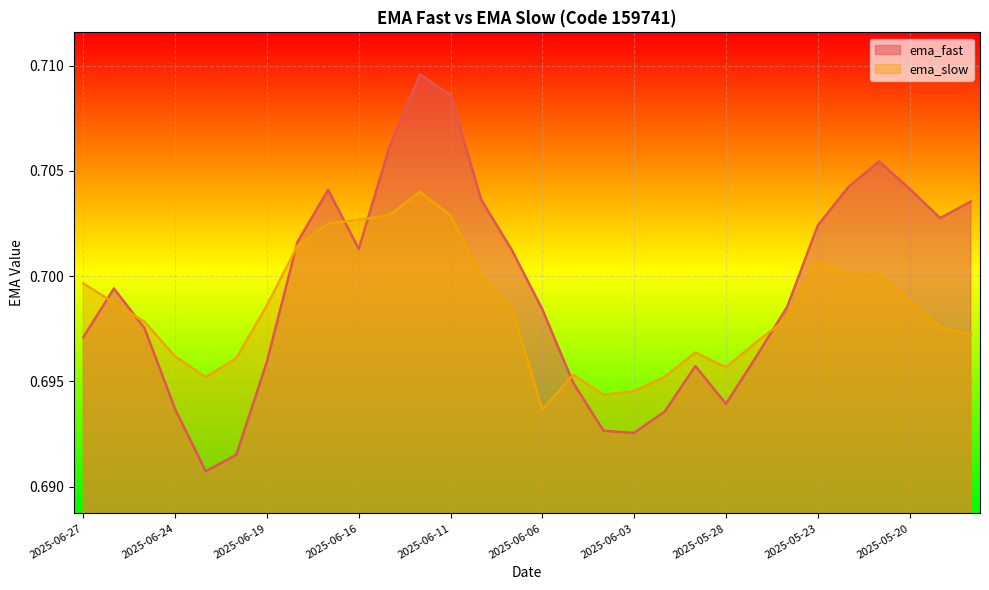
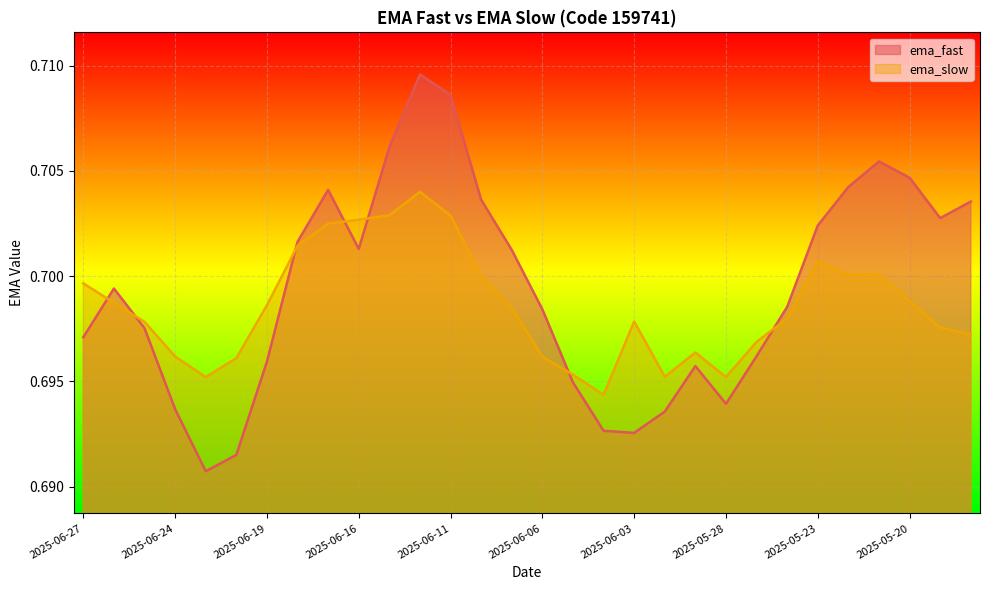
  {
    "ema_fast": {
      "2025-06-27": 0.6971,
      "2025-06-24": 0.6937,
      "2025-06-19": 0.6959,
      "2025-06-16": 0.7013,
      "2025-06-11": 0.7086,
      "2025-06-06": 0.6984,
      "2025-06-03": 0.6925,
      "2025-05-28": 0.6939,
      "2025-05-23": 0.7024,
-     "2025-05-20": 0.7041
+     "2025-05-20": 0.7047
    },
    "ema_slow": {
      "2025-06-27": 0.6997,
      "2025-06-24": 0.6962,
      "2025-06-19": 0.6986,
      "2025-06-16": 0.7027,
      "2025-06-11": 0.7029,
-     "2025-06-06": 0.6937,
-     "2025-06-03": 0.6945,
-     "2025-05-28": 0.6957,
+     "2025-06-06": 0.6962,
+     "2025-06-03": 0.6978,
+     "2025-05-28": 0.6952,
      "2025-05-23": 0.7007,
      "2025-05-20": 0.6988
    }
  }
